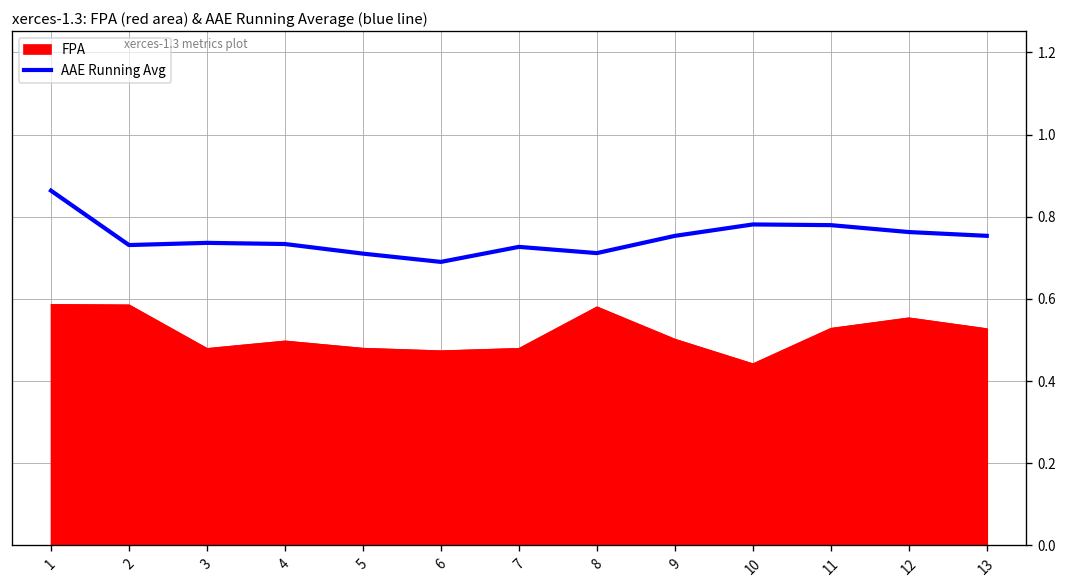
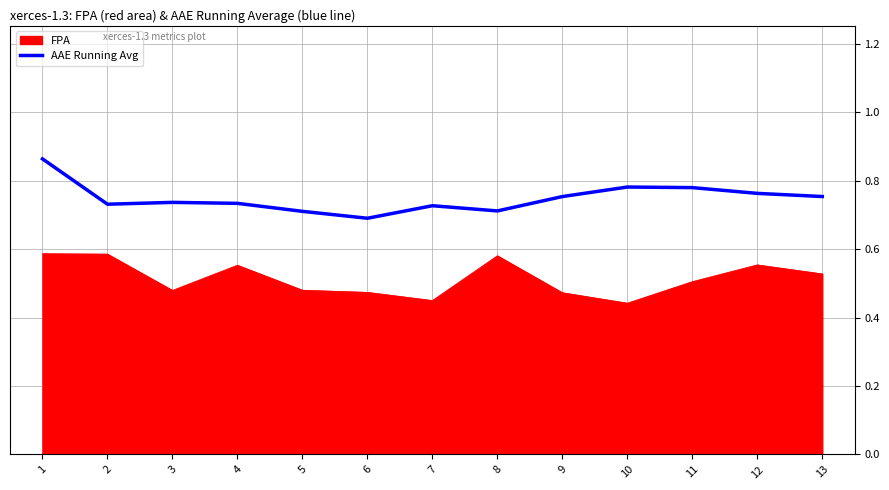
  {
    "FPA": {
      "1": 0.59,
      "2": 0.59,
      "3": 0.48,
-     "4": 0.50,
+     "4": 0.55,
      "5": 0.48,
      "6": 0.47,
-     "7": 0.48,
+     "7": 0.45,
      "8": 0.58,
-     "9": 0.50,
+     "9": 0.47,
      "10": 0.44,
-     "11": 0.53,
+     "11": 0.50,
      "12": 0.55,
      "13": 0.53
    },
    "AAE Running Avg": {
      "1": 0.86,
      "2": 0.73,
      "3": 0.74,
      "4": 0.73,
      "5": 0.71,
      "6": 0.69,
      "7": 0.73,
      "8": 0.71,
      "9": 0.75,
      "10": 0.78,
      "11": 0.78,
      "12": 0.76,
      "13": 0.75
    }
  }
